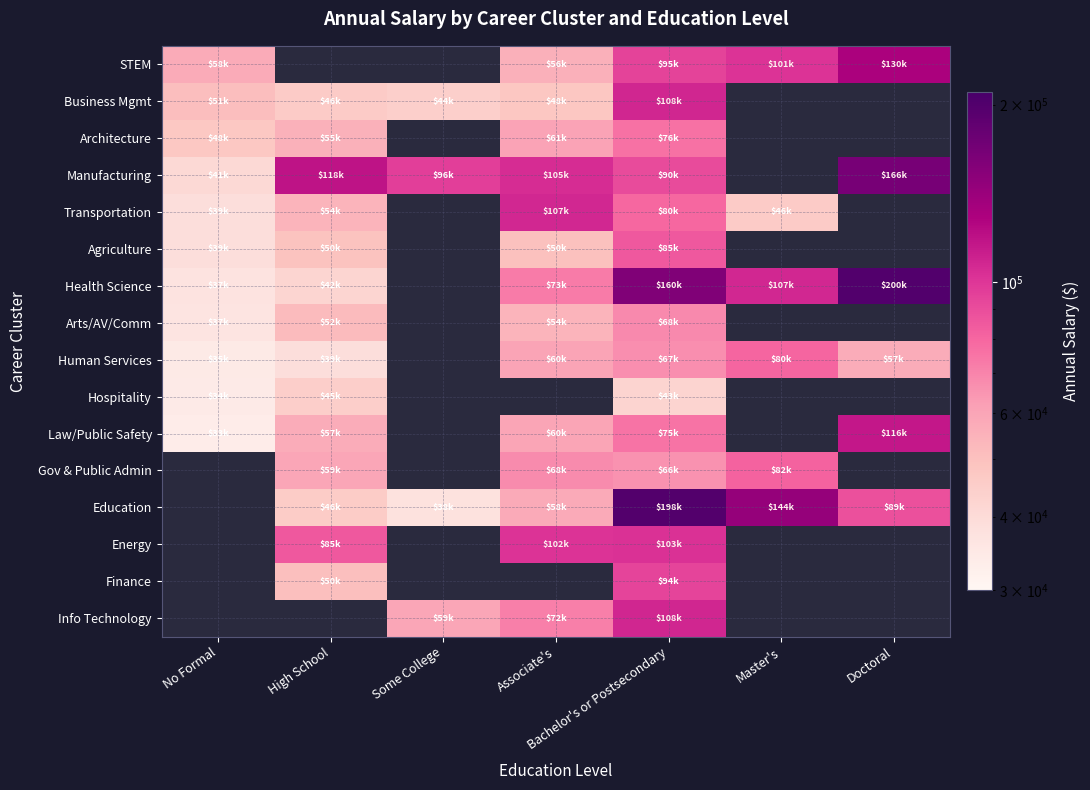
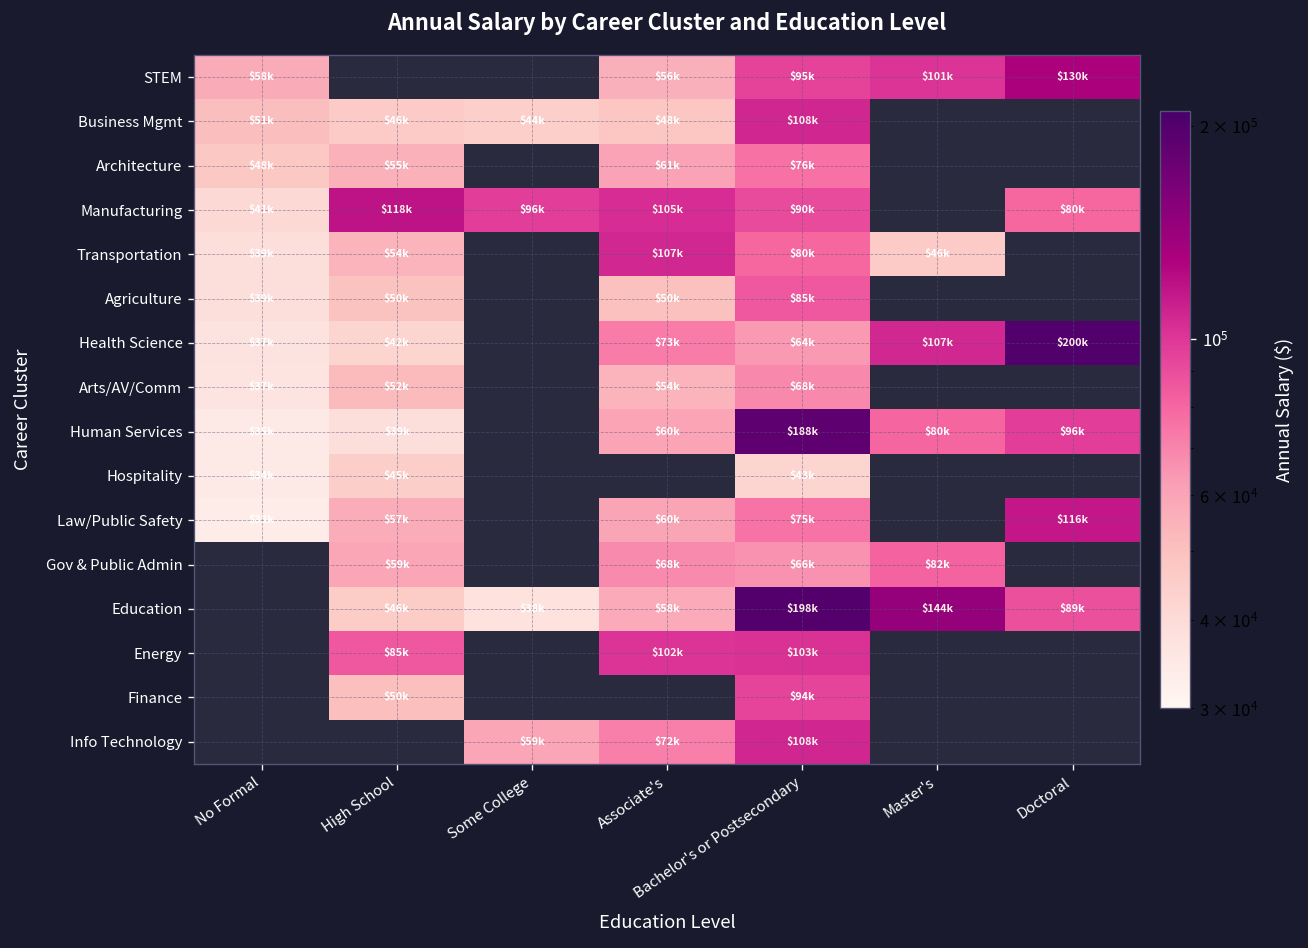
  {
    "STEM": {
      "No Formal": "$58k",
      "Associate's": "$56k",
      "Bachelor's or Postsecondary": "$95k",
      "Master's": "$101k",
      "Doctoral": "$130k"
    },
    "Business Mgmt": {
      "No Formal": "$51k",
      "High School": "$46k",
      "Some College": "$44k",
      "Associate's": "$48k",
      "Bachelor's or Postsecondary": "$108k"
    },
    "Architecture": {
      "No Formal": "$48k",
      "High School": "$55k",
      "Associate's": "$61k",
      "Bachelor's or Postsecondary": "$76k"
    },
    "Manufacturing": {
      "High School": "$118k",
      "Some College": "$96k",
      "Associate's": "$105k",
      "Bachelor's or Postsecondary": "$90k",
-     "Doctoral": "$166k"
+     "Doctoral": "$80k"
    },
    "Transportation": {
      "High School": "$54k",
      "Associate's": "$107k",
      "Bachelor's or Postsecondary": "$80k",
      "Master's": "$46k"
    },
    "Agriculture": {
      "High School": "$50k",
      "Associate's": "$50k",
      "Bachelor's or Postsecondary": "$85k"
    },
    "Health Science": {
      "Associate's": "$73k",
-     "Bachelor's or Postsecondary": "$160k",
+     "Bachelor's or Postsecondary": "$64k",
      "Master's": "$107k",
      "Doctoral": "$200k"
    },
    "Arts/AV/Comm": {
      "High School": "$52k",
      "Associate's": "$54k",
      "Bachelor's or Postsecondary": "$68k"
    },
    "Human Services": {
      "Associate's": "$60k",
-     "Bachelor's or Postsecondary": "$67k",
+     "Bachelor's or Postsecondary": "$188k",
      "Master's": "$80k",
-     "Doctoral": "$57k"
+     "Doctoral": "$96k"
    },
    "Hospitality": {
      "High School": "$45k"
    },
    "Law/Public Safety": {
      "High School": "$57k",
      "Associate's": "$60k",
      "Bachelor's or Postsecondary": "$75k",
      "Doctoral": "$116k"
    },
    "Gov & Public Admin": {
      "High School": "$59k",
      "Associate's": "$68k",
      "Bachelor's or Postsecondary": "$66k",
      "Master's": "$82k"
    },
    "Education": {
      "High School": "$46k",
      "Associate's": "$58k",
      "Bachelor's or Postsecondary": "$198k",
      "Master's": "$144k",
      "Doctoral": "$89k"
    },
    "Energy": {
      "High School": "$85k",
      "Associate's": "$102k",
      "Bachelor's or Postsecondary": "$103k"
    },
    "Finance": {
      "High School": "$50k",
      "Bachelor's or Postsecondary": "$94k"
    },
    "Info Technology": {
      "Some College": "$59k",
      "Associate's": "$72k",
      "Bachelor's or Postsecondary": "$108k"
    }
  }
